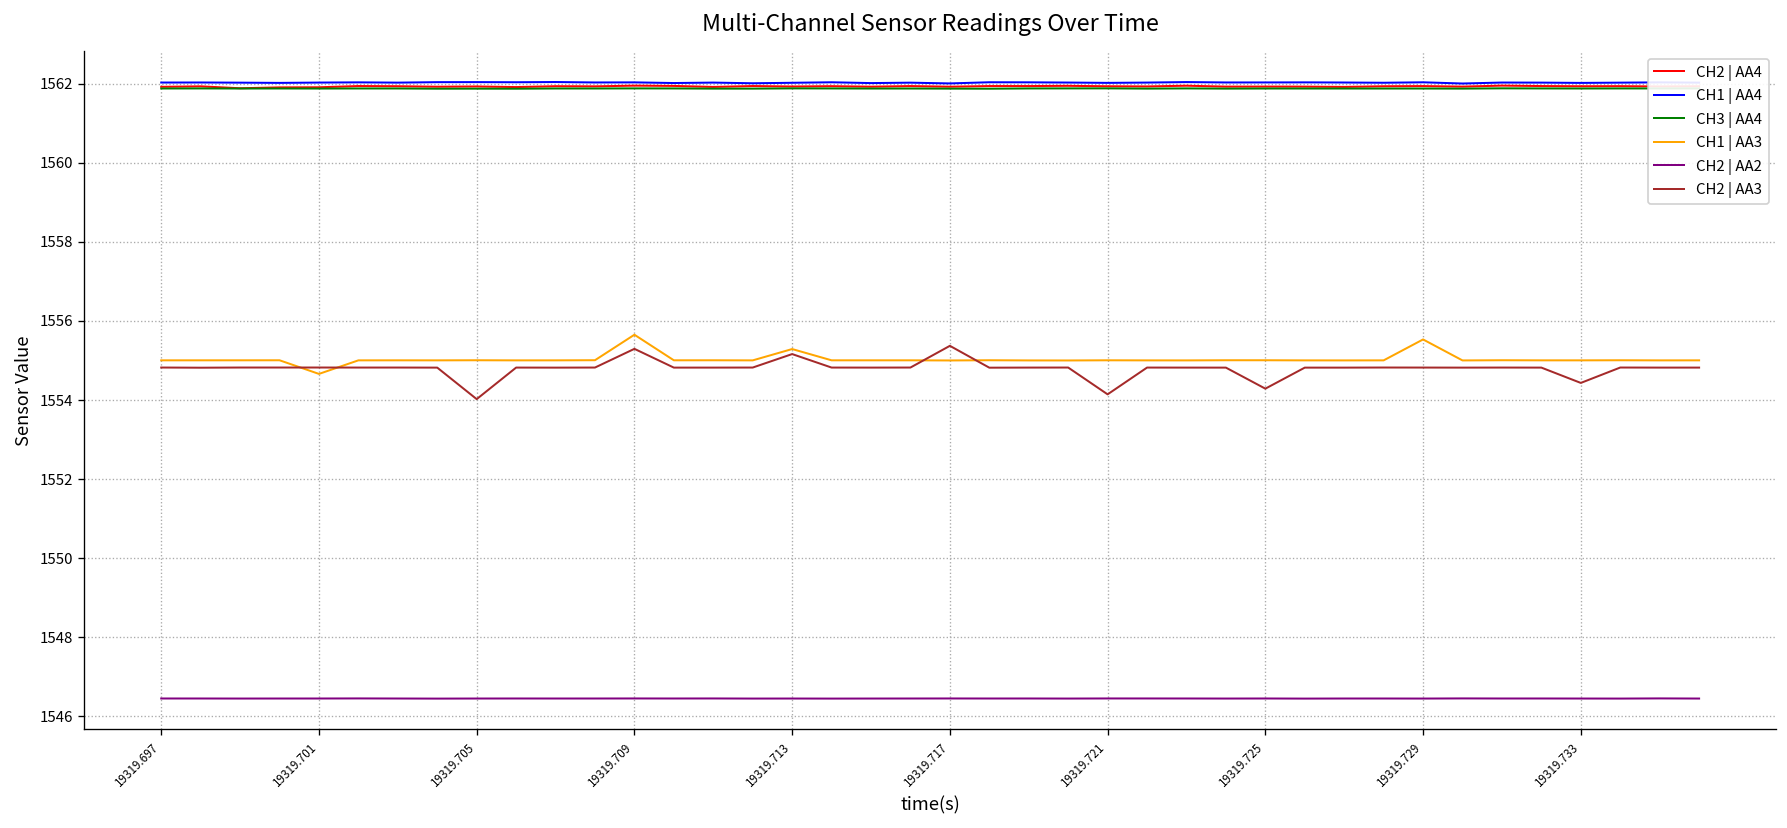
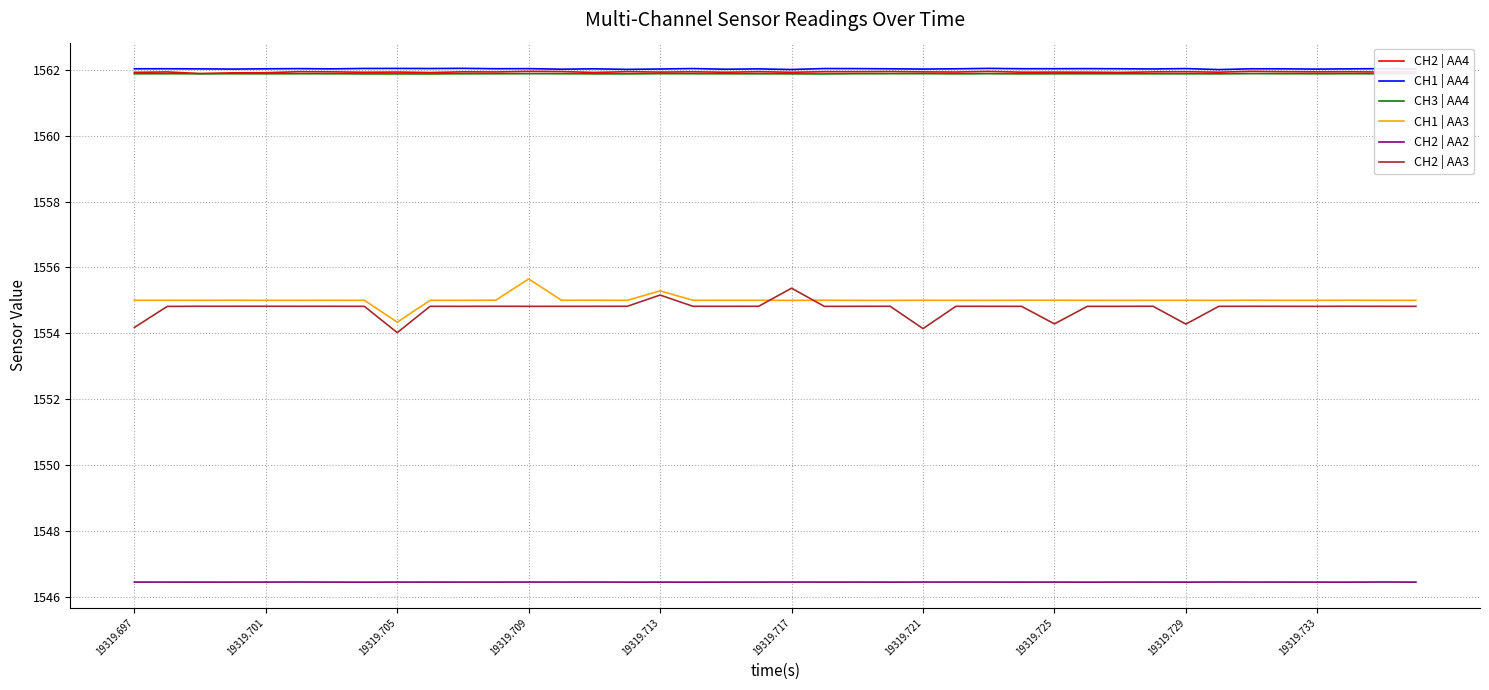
  {
    "CH1 | AA4": {
      "19319.697": 1562.0,
      "19319.701": 1562.0,
      "19319.705": 1562.0,
      "19319.709": 1562.0,
      "19319.713": 1562.0,
      "19319.717": 1562.0,
      "19319.721": 1562.0,
      "19319.725": 1562.0,
      "19319.729": 1562.0,
      "19319.733": 1562.0
    },
    "CH1 | AA3": {
      "19319.697": 1555.0,
-     "19319.701": 1554.7,
-     "19319.705": 1555.0,
+     "19319.701": 1555.0,
+     "19319.705": 1554.3,
      "19319.709": 1555.7,
      "19319.713": 1555.3,
      "19319.717": 1555.0,
      "19319.721": 1555.0,
      "19319.725": 1555.0,
-     "19319.729": 1555.5,
+     "19319.729": 1555.0,
      "19319.733": 1555.0
    },
    "CH2 | AA2": {
      "19319.697": 1546.5,
      "19319.701": 1546.5,
      "19319.705": 1546.4,
      "19319.709": 1546.5,
      "19319.713": 1546.4,
      "19319.717": 1546.5,
      "19319.721": 1546.5,
      "19319.725": 1546.5,
      "19319.729": 1546.4,
      "19319.733": 1546.4
    },
    "CH2 | AA3": {
-     "19319.697": 1554.8,
+     "19319.697": 1554.2,
      "19319.701": 1554.8,
      "19319.705": 1554.0,
-     "19319.709": 1555.3,
+     "19319.709": 1554.8,
      "19319.713": 1555.2,
      "19319.717": 1555.4,
      "19319.721": 1554.1,
      "19319.725": 1554.3,
-     "19319.729": 1554.8,
-     "19319.733": 1554.4
+     "19319.729": 1554.3,
+     "19319.733": 1554.8
    }
  }
